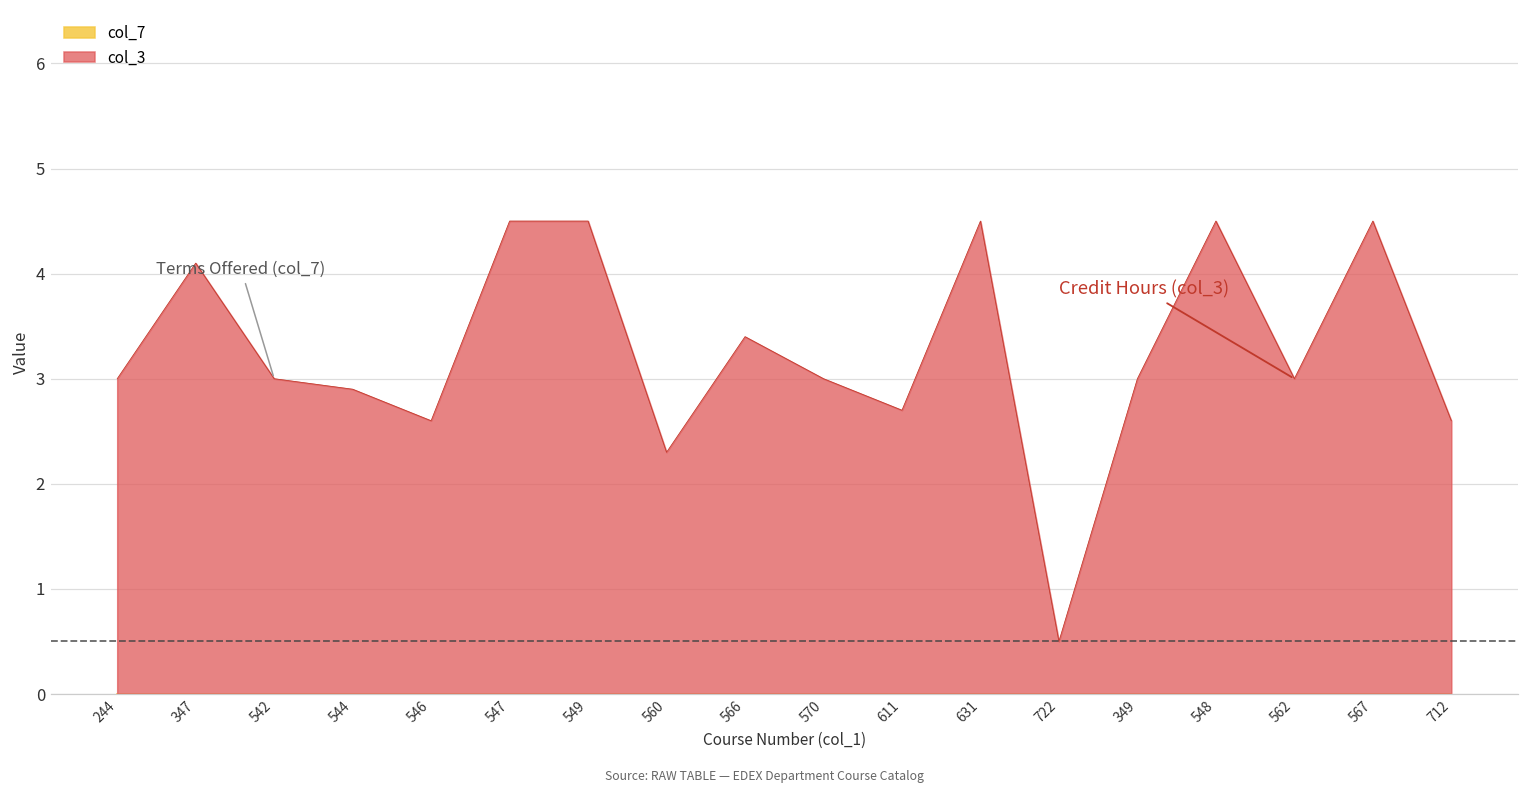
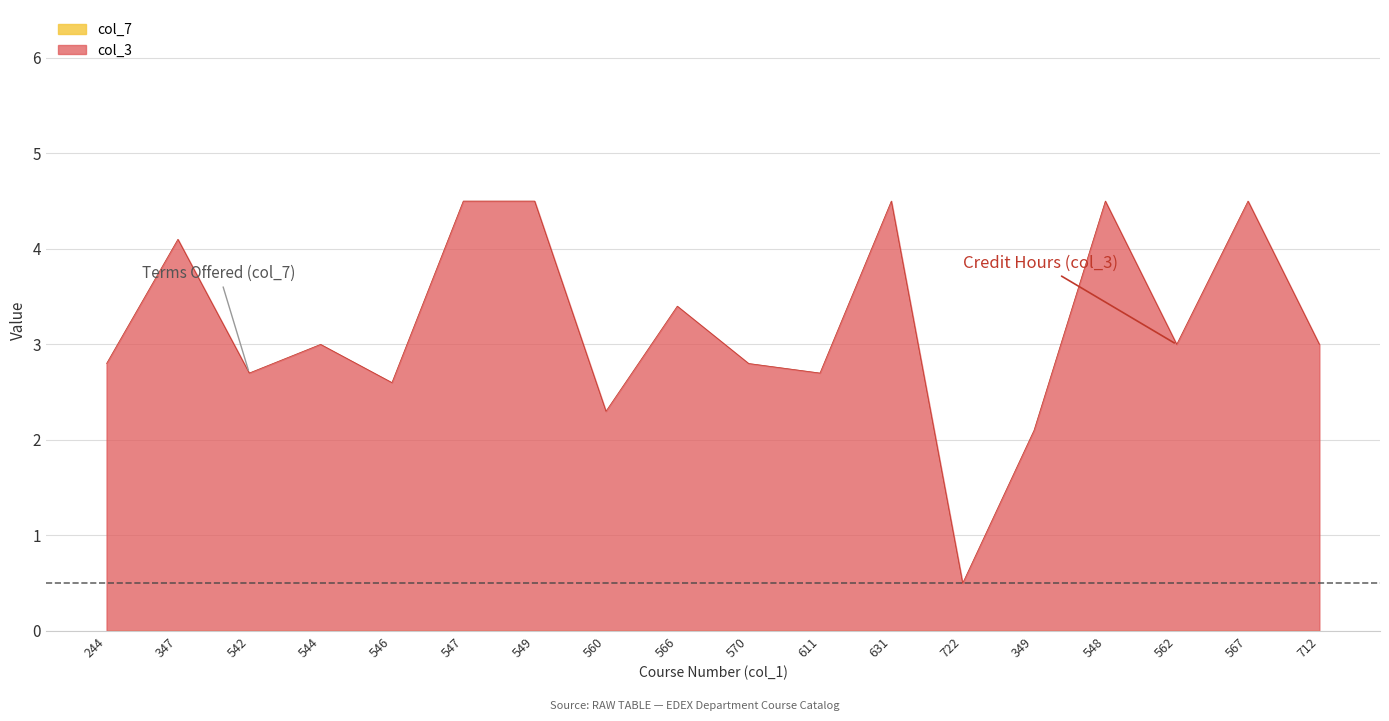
  {
    "col_7": {
      "244": 0.0,
      "347": 0.0,
      "542": 0.0,
      "544": 0.0,
      "546": 0.0,
      "547": 0.0,
      "549": 0.0,
      "560": 0.0,
      "566": 0.0,
      "570": 0.0,
      "611": 0.0,
      "631": 0.0,
      "722": 0.0,
      "349": 0.0,
      "548": 0.0,
      "562": 0.0,
      "567": 0.0,
      "712": 0.0
    },
    "col_3": {
-     "244": 3.0,
+     "244": 2.8,
      "347": 4.1,
-     "542": 3.0,
-     "544": 2.9,
+     "542": 2.7,
+     "544": 3.0,
      "546": 2.6,
      "547": 4.5,
      "549": 4.5,
      "560": 2.3,
      "566": 3.4,
-     "570": 3.0,
+     "570": 2.8,
      "611": 2.7,
      "631": 4.5,
      "722": 0.5,
-     "349": 3.0,
+     "349": 2.1,
      "548": 4.5,
      "567": 4.5,
-     "712": 2.6
+     "712": 3.0
    }
  }
